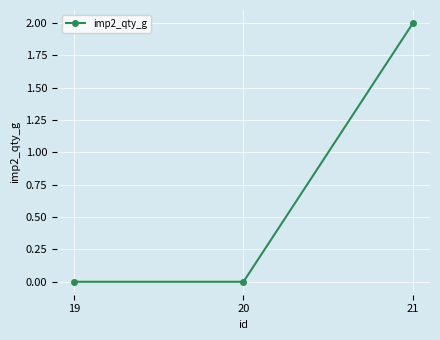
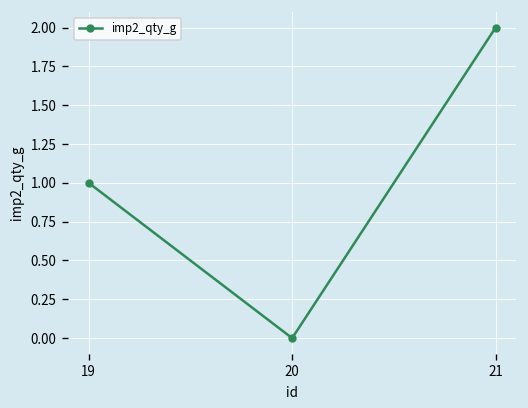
  {
-   "19": 0,
+   "19": 1,
    "20": 0,
    "21": 2
  }
